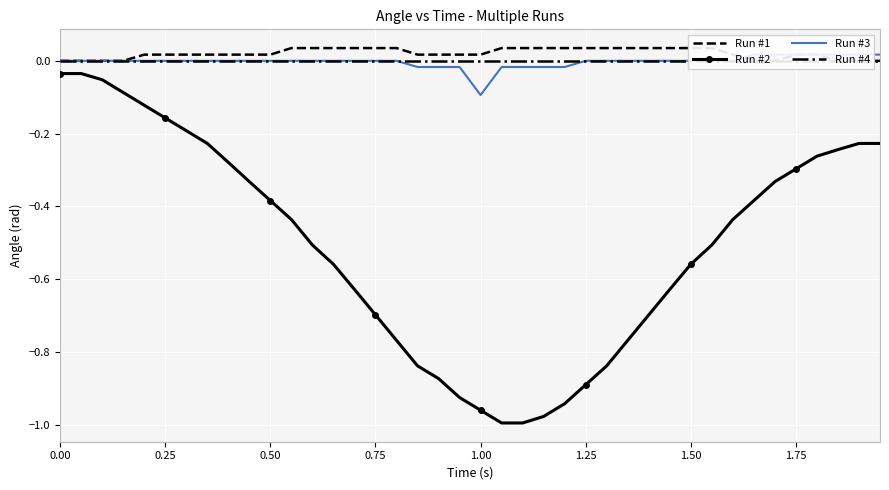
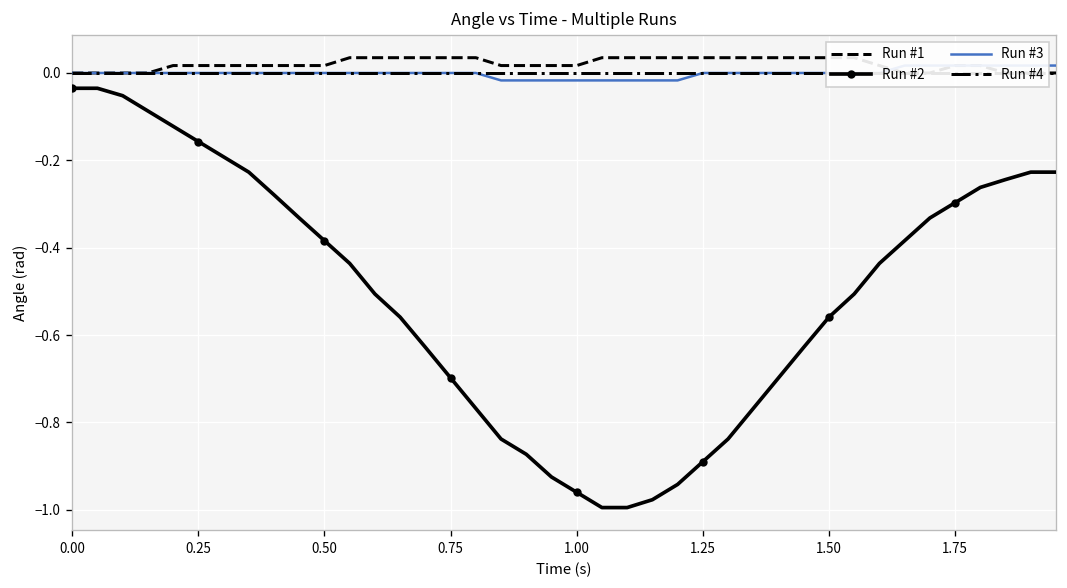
  {
    "Run #3": {
-     "1.00": -0.09
+     "1.00": -0.02
    }
  }
